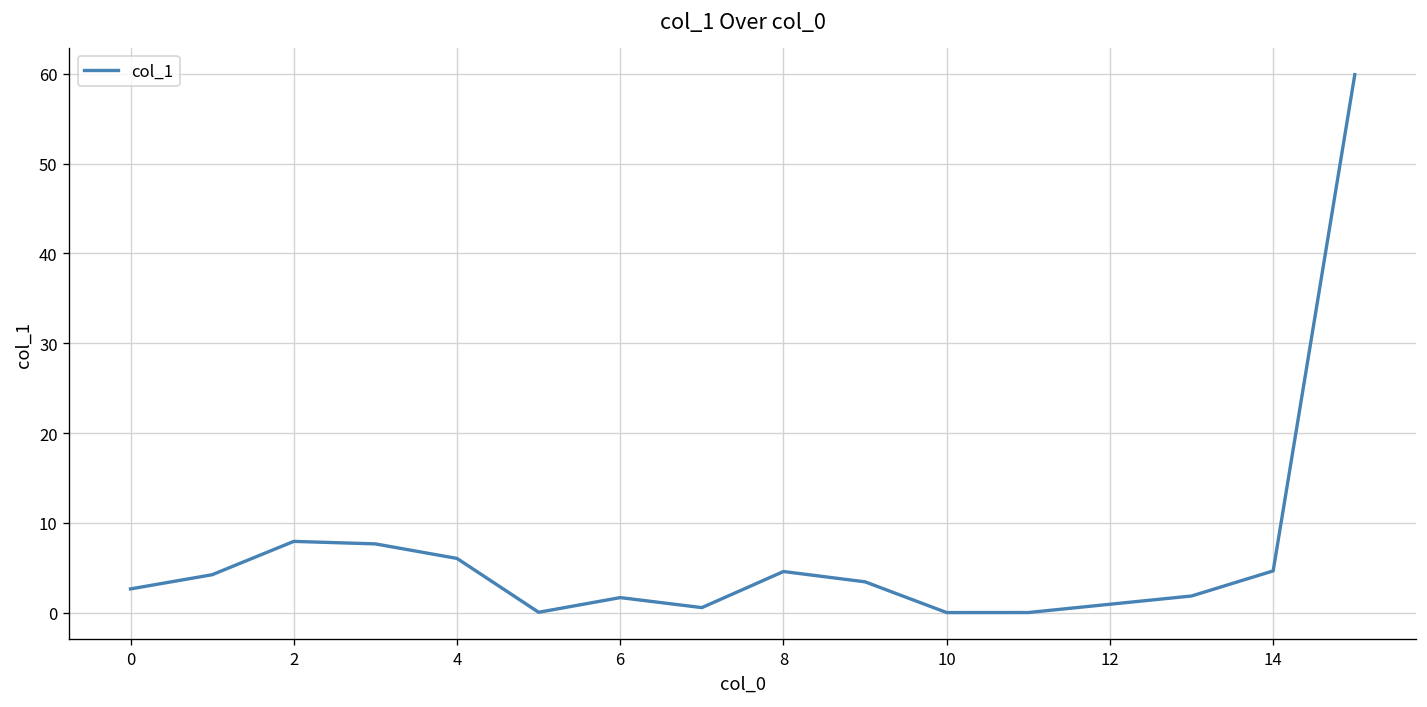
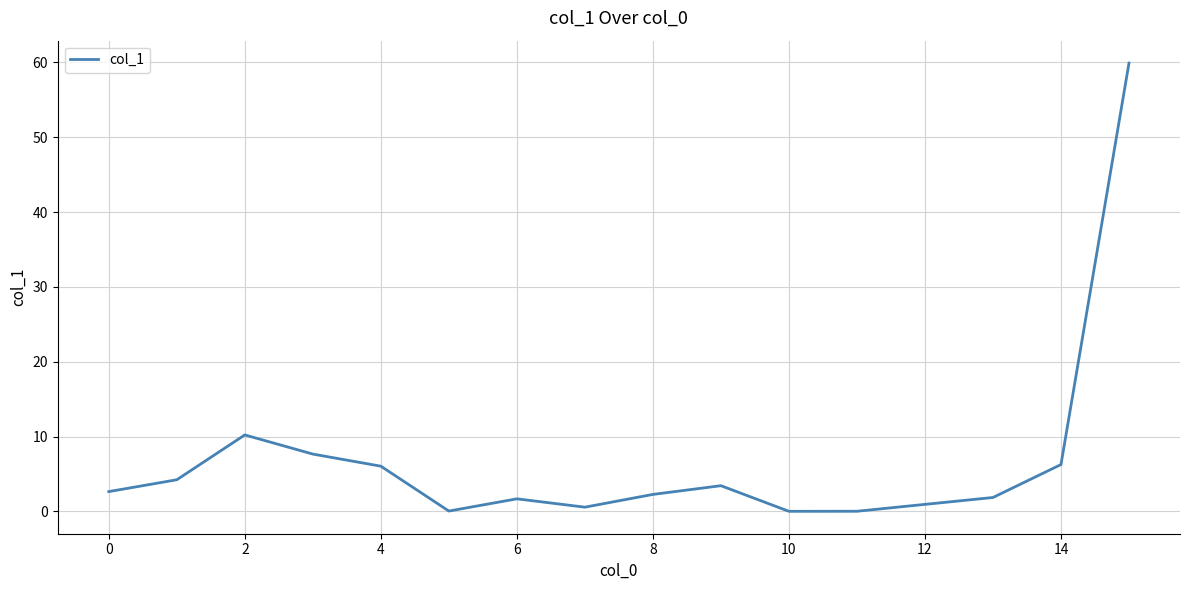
  {
    "0": 3,
-   "2": 8,
+   "2": 10,
    "4": 6,
    "6": 2,
-   "8": 5,
+   "8": 2,
    "10": 0,
    "12": 1,
-   "14": 5
+   "14": 6
  }
